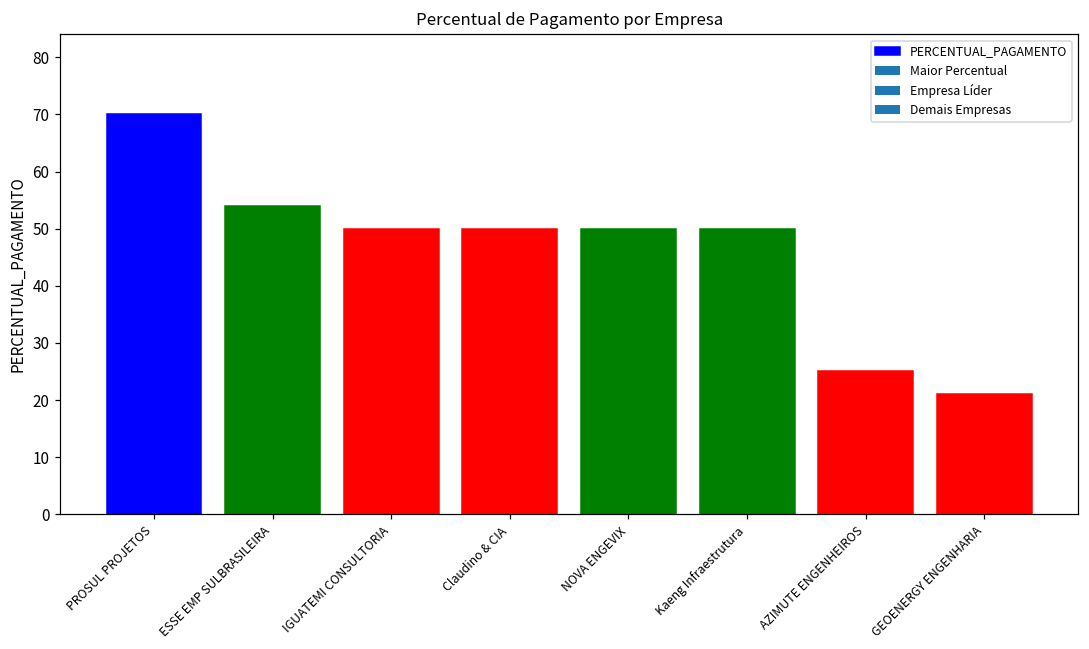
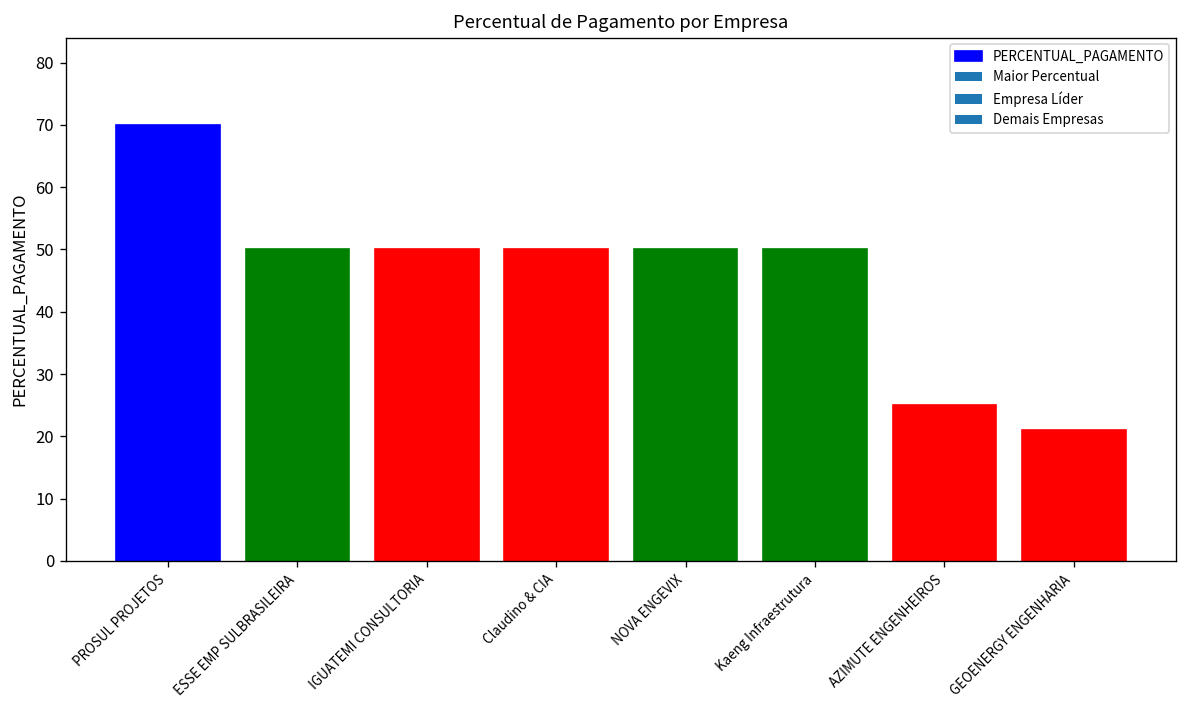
  {
    "PROSUL PROJETOS": 70,
-   "ESSE EMP SULBRASILEIRA": 54,
+   "ESSE EMP SULBRASILEIRA": 50,
    "IGUATEMI CONSULTORIA": 50,
    "Claudino & CIA": 50,
    "NOVA ENGEVIX": 50,
    "Kaeng Infraestrutura": 50,
    "AZIMUTE ENGENHEIROS": 25,
    "GEOENERGY ENGENHARIA": 21
  }
